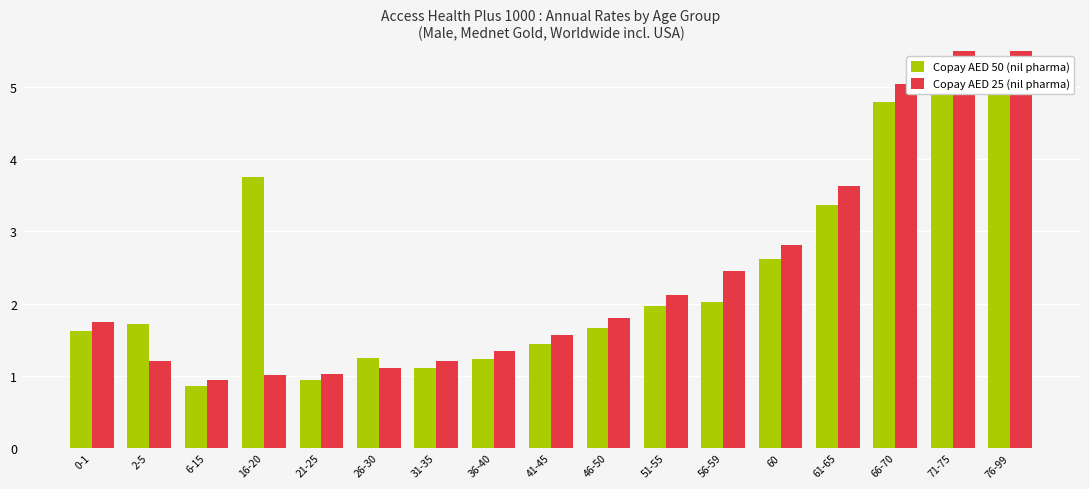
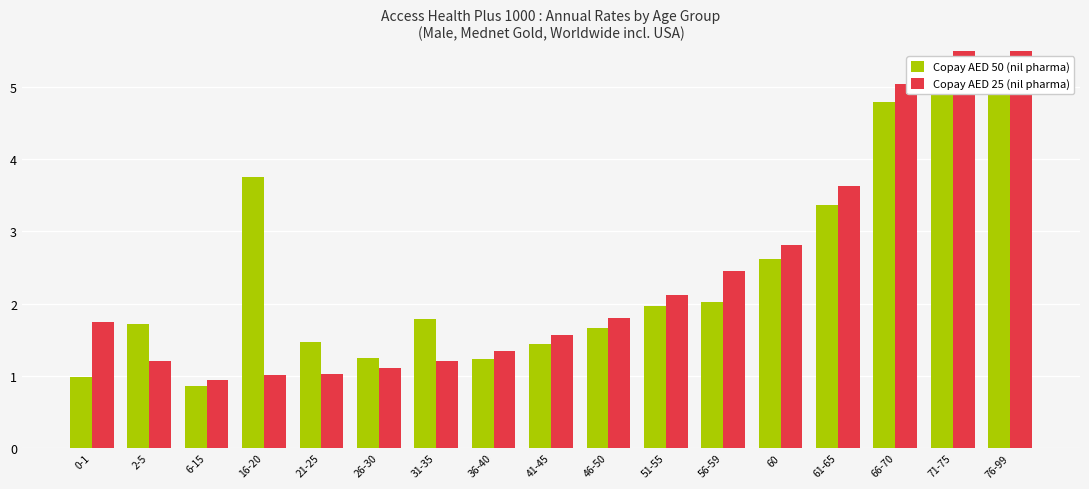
  {
    "Copay AED 50 (nil pharma)": {
-     "0-1": 1.6,
+     "0-1": 1.0,
      "2-5": 1.7,
      "6-15": 0.9,
      "16-20": 3.8,
-     "21-25": 0.9,
+     "21-25": 1.5,
      "26-30": 1.2,
-     "31-35": 1.1,
+     "31-35": 1.8,
      "36-40": 1.2,
      "41-45": 1.4,
      "46-50": 1.7,
      "51-55": 2.0,
      "56-59": 2.0,
      "60": 2.6,
      "61-65": 3.4,
      "66-70": 4.8
    },
    "Copay AED 25 (nil pharma)": {
      "0-1": 1.7,
      "2-5": 1.2,
      "6-15": 0.9,
      "16-20": 1.0,
      "21-25": 1.0,
      "26-30": 1.1,
      "31-35": 1.2,
      "36-40": 1.3,
      "41-45": 1.6,
      "46-50": 1.8,
      "51-55": 2.1,
      "56-59": 2.5,
      "60": 2.8,
      "61-65": 3.6,
      "66-70": 5.0,
      "71-75": 5.5,
      "76-99": 5.5
    }
  }
